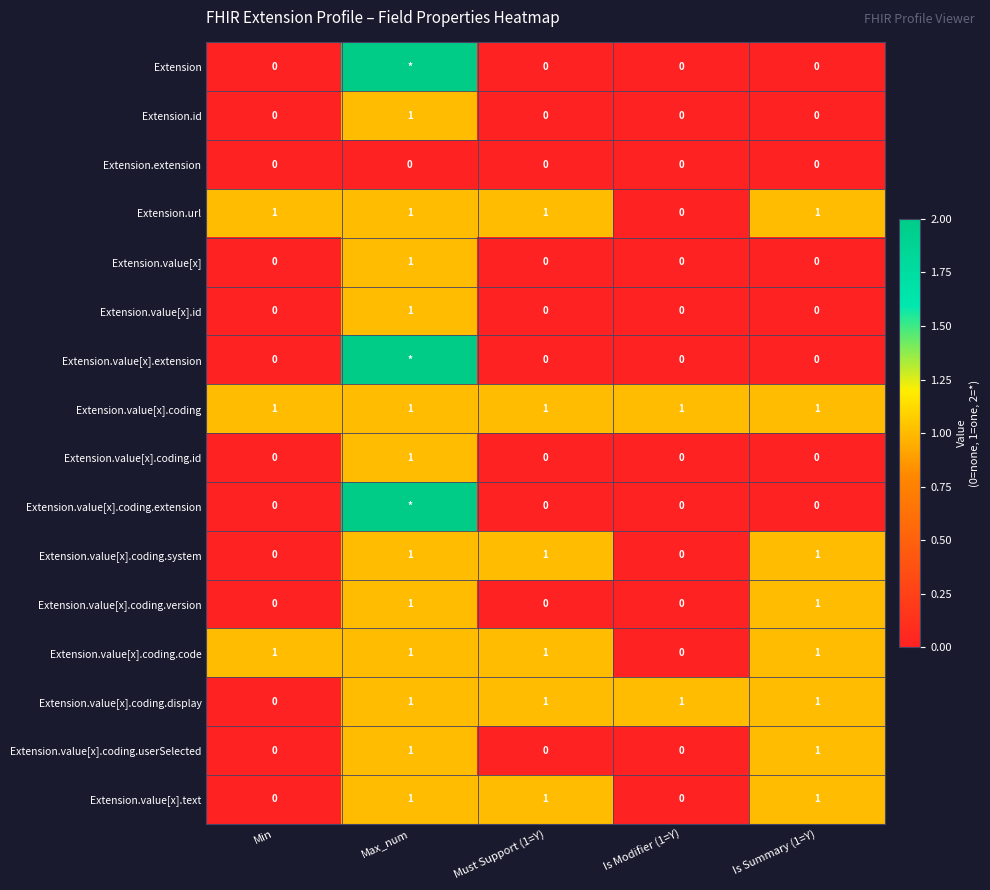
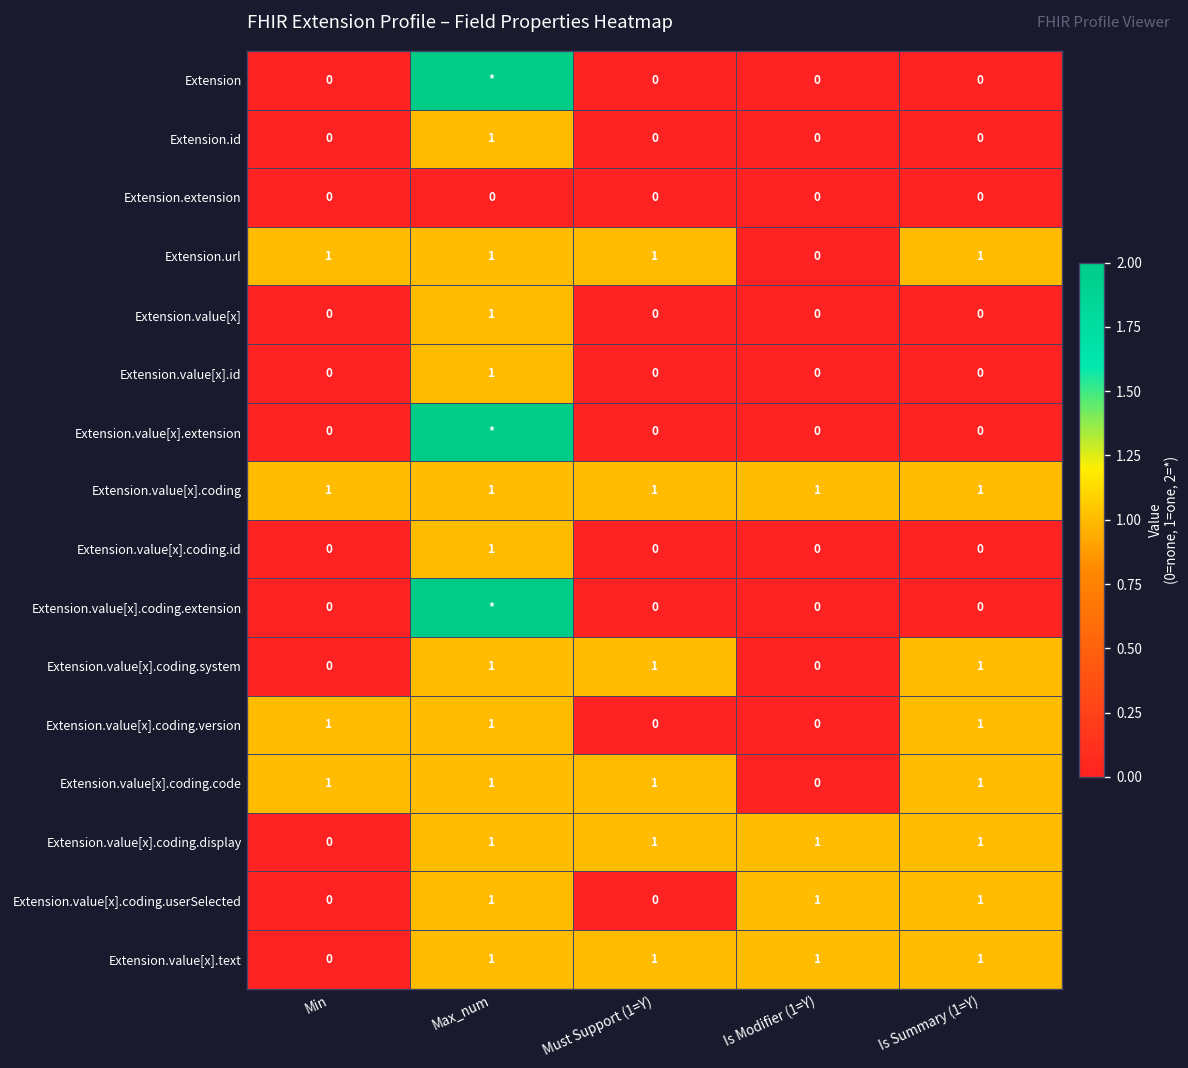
  {
    "Extension": {
      "Min": 0,
      "Must Support (1=Y)": 0,
      "Is Modifier (1=Y)": 0,
      "Is Summary (1=Y)": 0
    },
    "Extension.id": {
      "Min": 0,
      "Max_num": 1,
      "Must Support (1=Y)": 0,
      "Is Modifier (1=Y)": 0,
      "Is Summary (1=Y)": 0
    },
    "Extension.extension": {
      "Min": 0,
      "Max_num": 0,
      "Must Support (1=Y)": 0,
      "Is Modifier (1=Y)": 0,
      "Is Summary (1=Y)": 0
    },
    "Extension.url": {
      "Min": 1,
      "Max_num": 1,
      "Must Support (1=Y)": 1,
      "Is Modifier (1=Y)": 0,
      "Is Summary (1=Y)": 1
    },
    "Extension.value[x]": {
      "Min": 0,
      "Max_num": 1,
      "Must Support (1=Y)": 0,
      "Is Modifier (1=Y)": 0,
      "Is Summary (1=Y)": 0
    },
    "Extension.value[x].id": {
      "Min": 0,
      "Max_num": 1,
      "Must Support (1=Y)": 0,
      "Is Modifier (1=Y)": 0,
      "Is Summary (1=Y)": 0
    },
    "Extension.value[x].extension": {
      "Min": 0,
      "Must Support (1=Y)": 0,
      "Is Modifier (1=Y)": 0,
      "Is Summary (1=Y)": 0
    },
    "Extension.value[x].coding": {
      "Min": 1,
      "Max_num": 1,
      "Must Support (1=Y)": 1,
      "Is Modifier (1=Y)": 1,
      "Is Summary (1=Y)": 1
    },
    "Extension.value[x].coding.id": {
      "Min": 0,
      "Max_num": 1,
      "Must Support (1=Y)": 0,
      "Is Modifier (1=Y)": 0,
      "Is Summary (1=Y)": 0
    },
    "Extension.value[x].coding.extension": {
      "Min": 0,
      "Must Support (1=Y)": 0,
      "Is Modifier (1=Y)": 0,
      "Is Summary (1=Y)": 0
    },
    "Extension.value[x].coding.system": {
      "Min": 0,
      "Max_num": 1,
      "Must Support (1=Y)": 1,
      "Is Modifier (1=Y)": 0,
      "Is Summary (1=Y)": 1
    },
    "Extension.value[x].coding.version": {
-     "Min": 0,
+     "Min": 1,
      "Max_num": 1,
      "Must Support (1=Y)": 0,
      "Is Modifier (1=Y)": 0,
      "Is Summary (1=Y)": 1
    },
    "Extension.value[x].coding.code": {
      "Min": 1,
      "Max_num": 1,
      "Must Support (1=Y)": 1,
      "Is Modifier (1=Y)": 0,
      "Is Summary (1=Y)": 1
    },
    "Extension.value[x].coding.display": {
      "Min": 0,
      "Max_num": 1,
      "Must Support (1=Y)": 1,
      "Is Modifier (1=Y)": 1,
      "Is Summary (1=Y)": 1
    },
    "Extension.value[x].coding.userSelected": {
      "Min": 0,
      "Max_num": 1,
      "Must Support (1=Y)": 0,
-     "Is Modifier (1=Y)": 0,
+     "Is Modifier (1=Y)": 1,
      "Is Summary (1=Y)": 1
    },
    "Extension.value[x].text": {
      "Min": 0,
      "Max_num": 1,
      "Must Support (1=Y)": 1,
-     "Is Modifier (1=Y)": 0,
+     "Is Modifier (1=Y)": 1,
      "Is Summary (1=Y)": 1
    }
  }
